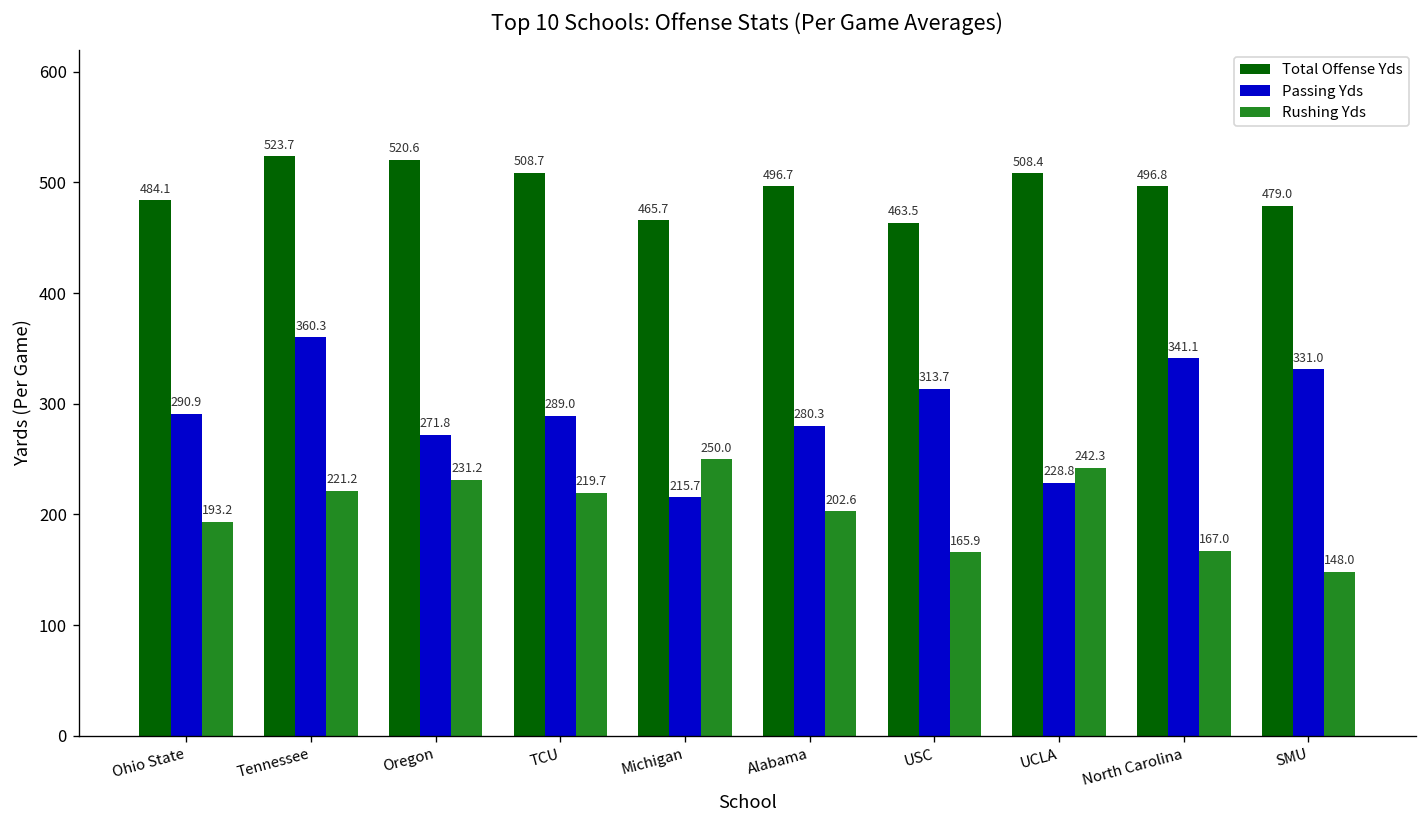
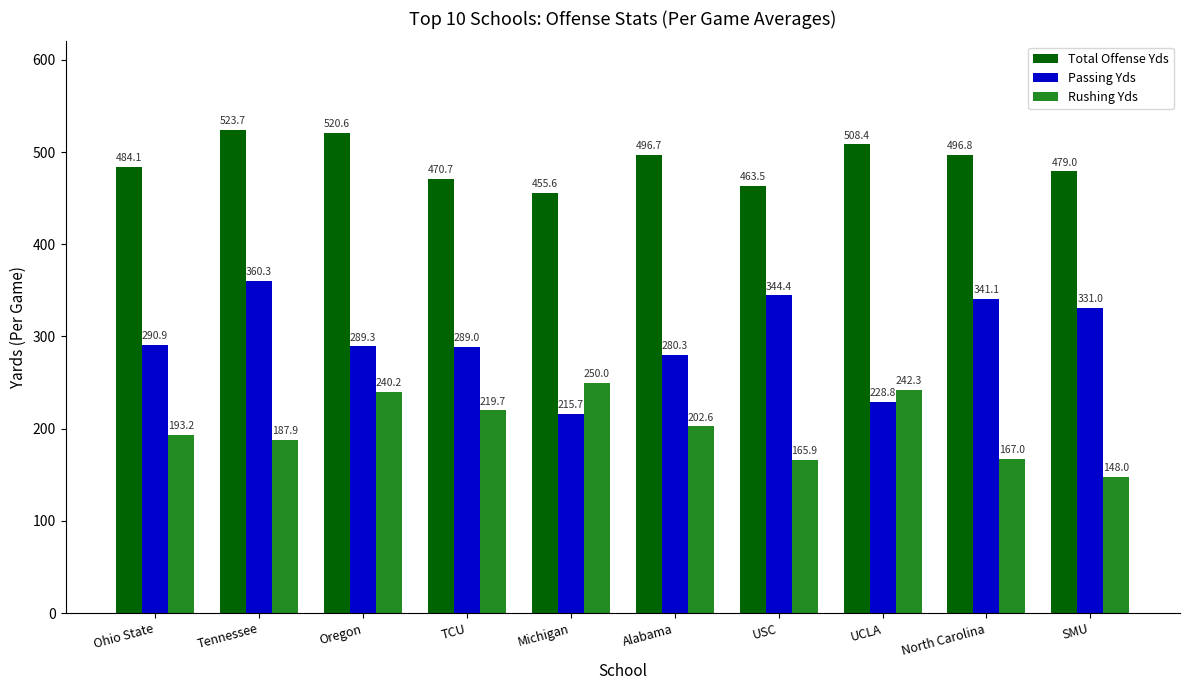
  {
    "Total Offense Yds": {
      "Ohio State": 484.1,
      "Tennessee": 523.7,
      "Oregon": 520.6,
-     "TCU": 508.7,
-     "Michigan": 465.7,
+     "TCU": 470.7,
+     "Michigan": 455.6,
      "Alabama": 496.7,
      "USC": 463.5,
      "UCLA": 508.4,
      "North Carolina": 496.8,
      "SMU": 479.0
    },
    "Passing Yds": {
      "Ohio State": 290.9,
      "Tennessee": 360.3,
-     "Oregon": 271.8,
+     "Oregon": 289.3,
      "TCU": 289.0,
      "Michigan": 215.7,
      "Alabama": 280.3,
-     "USC": 313.7,
+     "USC": 344.4,
      "UCLA": 228.8,
      "North Carolina": 341.1,
      "SMU": 331.0
    },
    "Rushing Yds": {
      "Ohio State": 193.2,
-     "Tennessee": 221.2,
-     "Oregon": 231.2,
+     "Tennessee": 187.9,
+     "Oregon": 240.2,
      "TCU": 219.7,
      "Michigan": 250.0,
      "Alabama": 202.6,
      "USC": 165.9,
      "UCLA": 242.3,
      "North Carolina": 167.0,
      "SMU": 148.0
    }
  }
